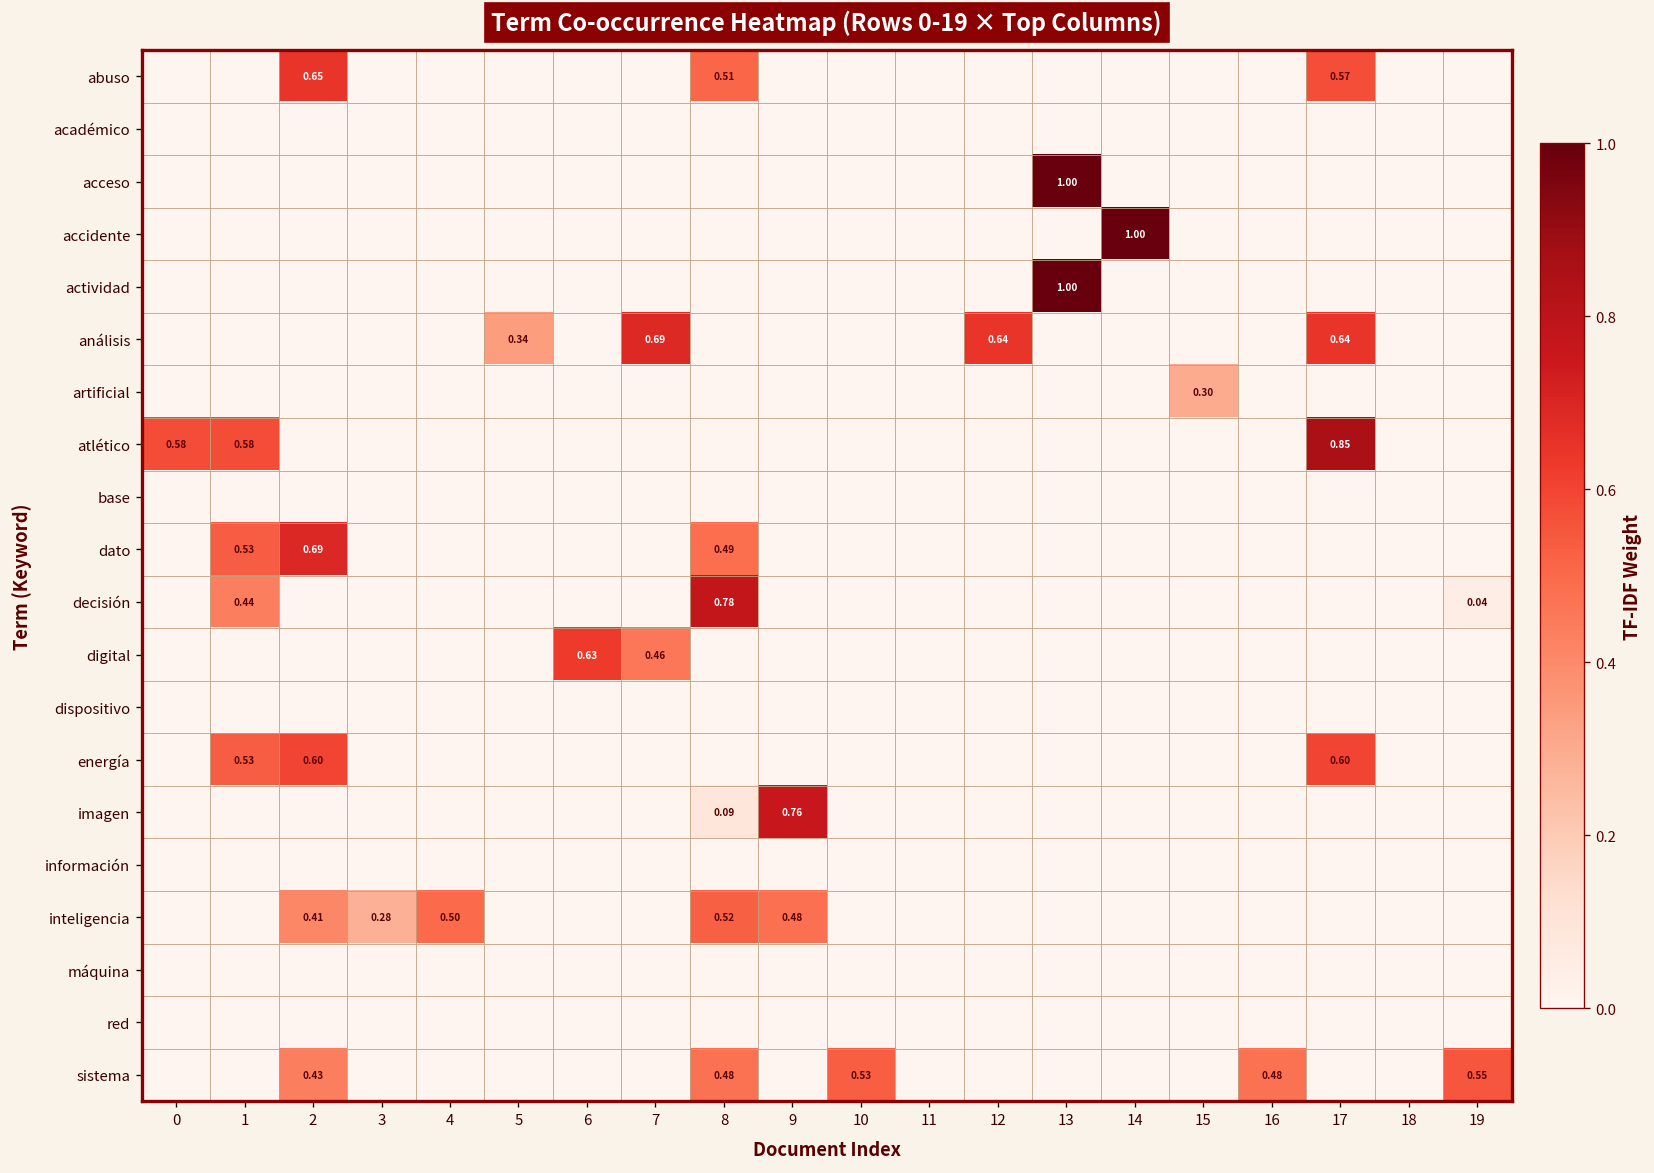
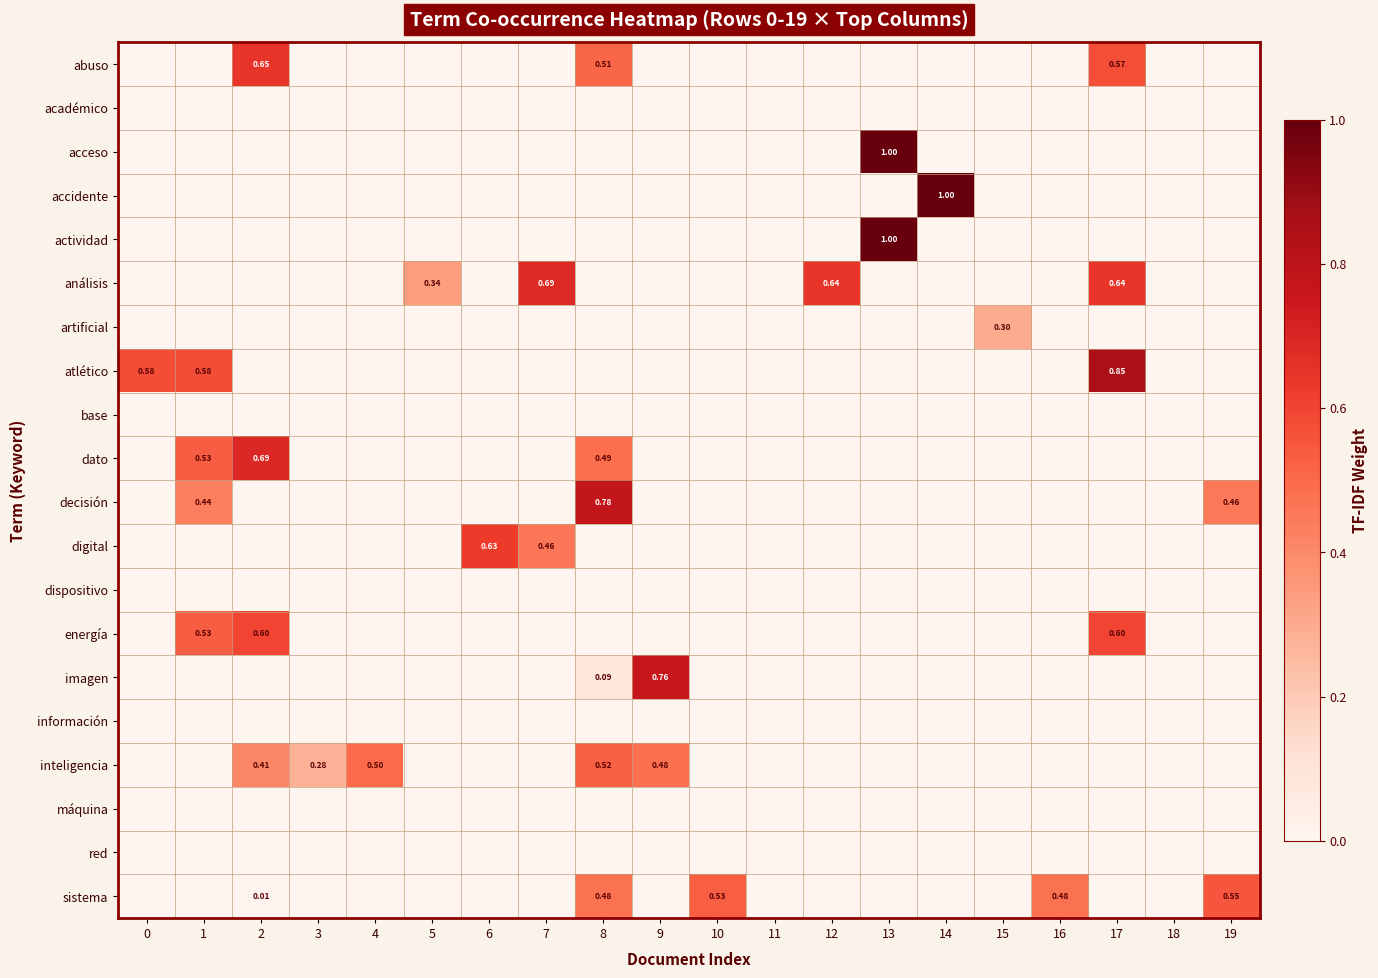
  {
    "abuso": {
      "2": 0.65,
      "8": 0.51,
      "17": 0.57
    },
    "acceso": {
      "13": 1.00
    },
    "accidente": {
      "14": 1.00
    },
    "actividad": {
      "13": 1.00
    },
    "análisis": {
      "5": 0.34,
      "7": 0.69,
      "12": 0.64,
      "17": 0.64
    },
    "artificial": {
      "15": 0.30
    },
    "atlético": {
      "0": 0.58,
      "1": 0.58,
      "17": 0.85
    },
    "dato": {
      "1": 0.53,
      "2": 0.69,
      "8": 0.49
    },
    "decisión": {
      "1": 0.44,
      "8": 0.78,
-     "19": 0.04
+     "19": 0.46
    },
    "digital": {
      "6": 0.63,
      "7": 0.46
    },
    "energía": {
      "1": 0.53,
      "2": 0.60,
      "17": 0.60
    },
    "imagen": {
      "8": 0.09,
      "9": 0.76
    },
    "inteligencia": {
      "2": 0.41,
      "3": 0.28,
      "4": 0.50,
      "8": 0.52,
      "9": 0.48
    },
    "sistema": {
-     "2": 0.43,
+     "2": 0.01,
      "8": 0.48,
      "10": 0.53,
      "16": 0.48,
      "19": 0.55
    }
  }
